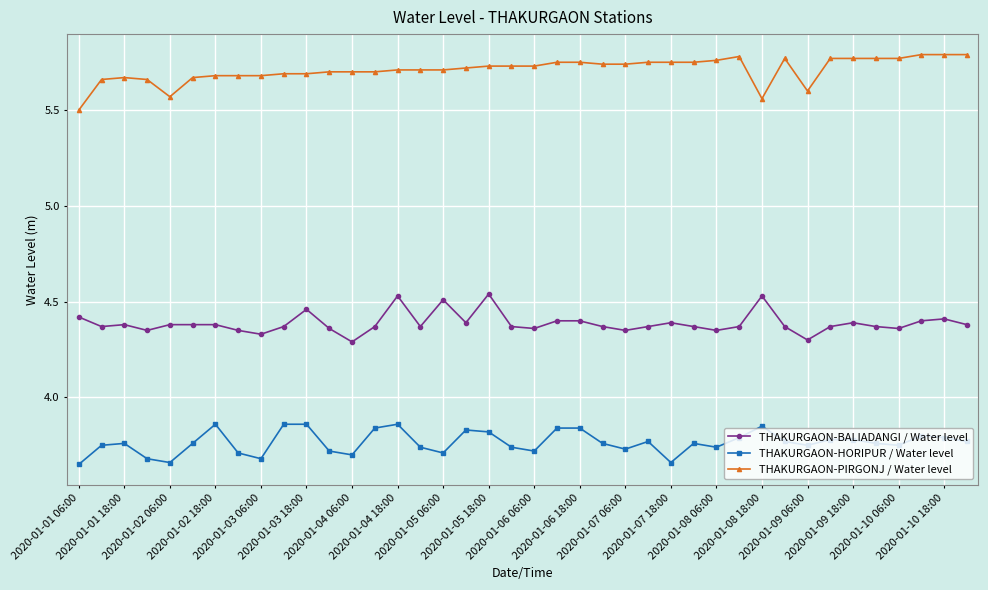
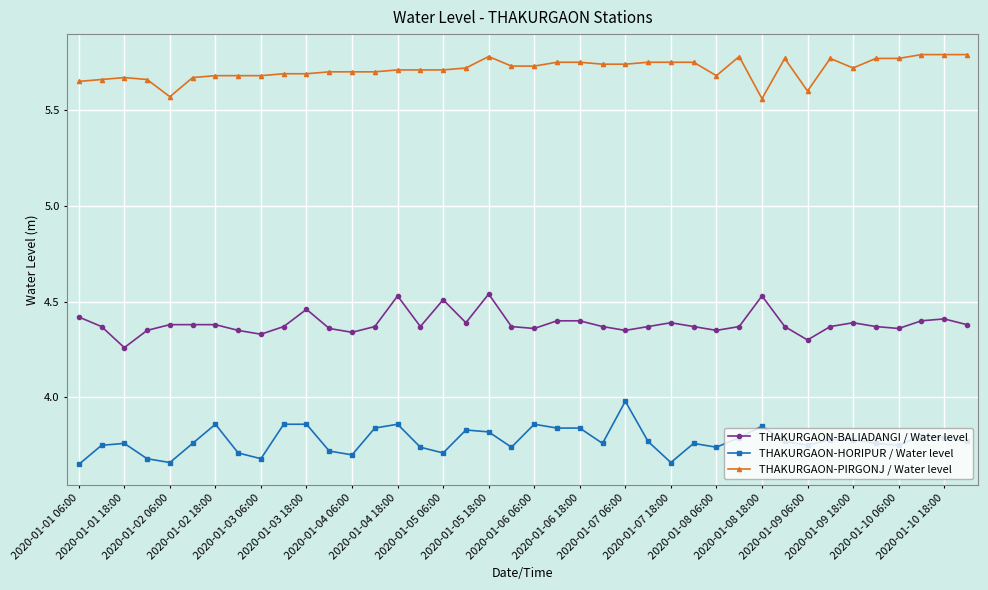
  {
    "THAKURGAON-BALIADANGI / Water level": {
      "2020-01-01 06:00": 4.42,
-     "2020-01-01 18:00": 4.38,
+     "2020-01-01 18:00": 4.26,
      "2020-01-02 06:00": 4.38,
      "2020-01-02 18:00": 4.38,
      "2020-01-03 06:00": 4.33,
      "2020-01-03 18:00": 4.46,
-     "2020-01-04 06:00": 4.29,
+     "2020-01-04 06:00": 4.34,
      "2020-01-04 18:00": 4.53,
      "2020-01-05 06:00": 4.51,
      "2020-01-05 18:00": 4.54,
      "2020-01-06 06:00": 4.36,
      "2020-01-06 18:00": 4.40,
      "2020-01-07 06:00": 4.35,
      "2020-01-07 18:00": 4.39,
      "2020-01-08 06:00": 4.35,
      "2020-01-08 18:00": 4.53,
      "2020-01-09 06:00": 4.30,
      "2020-01-09 18:00": 4.39,
      "2020-01-10 06:00": 4.36,
      "2020-01-10 18:00": 4.41
    },
    "THAKURGAON-HORIPUR / Water level": {
      "2020-01-01 06:00": 3.65,
      "2020-01-01 18:00": 3.76,
      "2020-01-02 06:00": 3.66,
      "2020-01-02 18:00": 3.86,
      "2020-01-03 06:00": 3.68,
      "2020-01-03 18:00": 3.86,
      "2020-01-04 06:00": 3.70,
      "2020-01-04 18:00": 3.86,
      "2020-01-05 06:00": 3.71,
      "2020-01-05 18:00": 3.82,
-     "2020-01-06 06:00": 3.72,
+     "2020-01-06 06:00": 3.86,
      "2020-01-06 18:00": 3.84,
-     "2020-01-07 06:00": 3.73,
+     "2020-01-07 06:00": 3.98,
      "2020-01-07 18:00": 3.66,
      "2020-01-08 06:00": 3.74,
      "2020-01-08 18:00": 3.85
    },
    "THAKURGAON-PIRGONJ / Water level": {
-     "2020-01-01 06:00": 5.50,
+     "2020-01-01 06:00": 5.65,
      "2020-01-01 18:00": 5.67,
      "2020-01-02 06:00": 5.57,
      "2020-01-02 18:00": 5.68,
      "2020-01-03 06:00": 5.68,
      "2020-01-03 18:00": 5.69,
      "2020-01-04 06:00": 5.70,
      "2020-01-04 18:00": 5.71,
      "2020-01-05 06:00": 5.71,
-     "2020-01-05 18:00": 5.73,
+     "2020-01-05 18:00": 5.78,
      "2020-01-06 06:00": 5.73,
      "2020-01-06 18:00": 5.75,
      "2020-01-07 06:00": 5.74,
      "2020-01-07 18:00": 5.75,
-     "2020-01-08 06:00": 5.76,
+     "2020-01-08 06:00": 5.68,
      "2020-01-08 18:00": 5.56,
      "2020-01-09 06:00": 5.60,
-     "2020-01-09 18:00": 5.77,
+     "2020-01-09 18:00": 5.72,
      "2020-01-10 06:00": 5.77,
      "2020-01-10 18:00": 5.79
    }
  }
